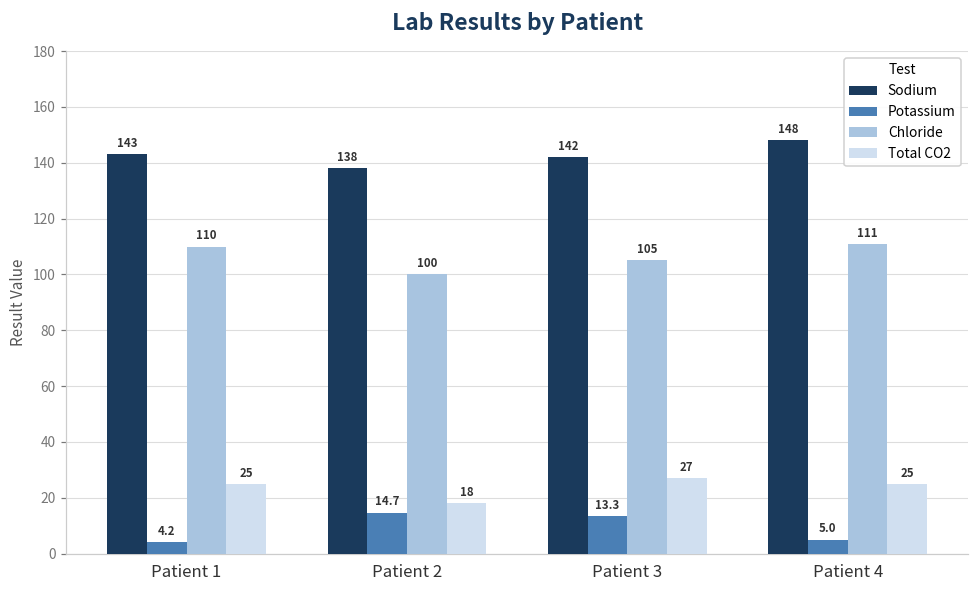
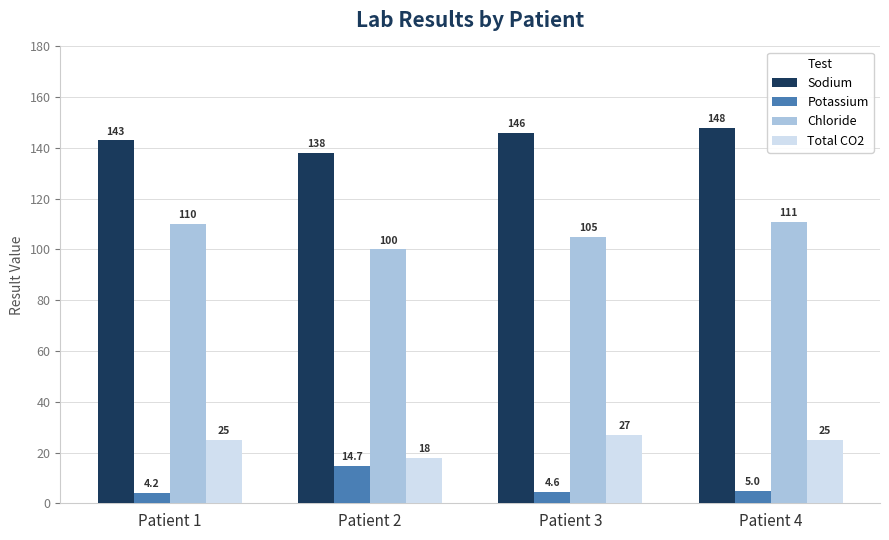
  {
    "Sodium": {
      "Patient 1": 143,
      "Patient 2": 138,
-     "Patient 3": 142,
+     "Patient 3": 146,
      "Patient 4": 148
    },
    "Potassium": {
      "Patient 1": 4.2,
      "Patient 2": 14.7,
-     "Patient 3": 13.3,
+     "Patient 3": 4.6,
      "Patient 4": 5.0
    }
  }
